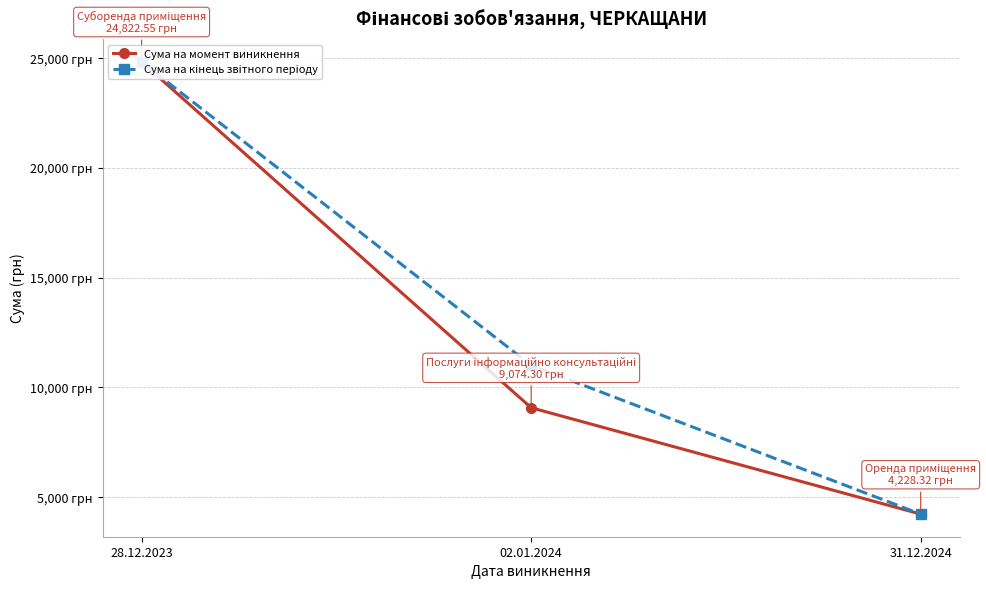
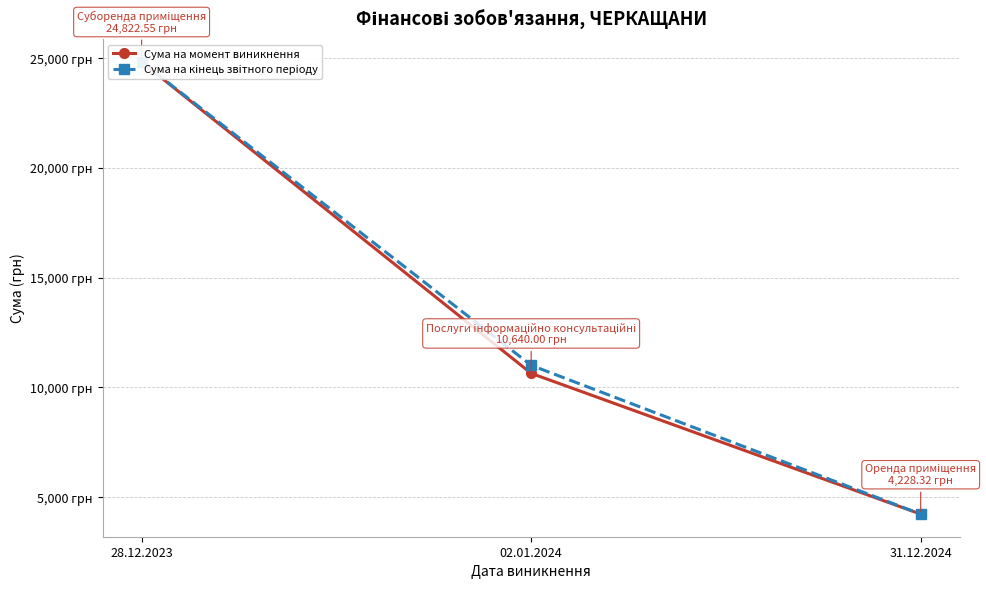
  {
    "Сума на момент виникнення": {
-     "02.01.2024": "9,074.30"
+     "02.01.2024": "10,640.00"
    }
  }
